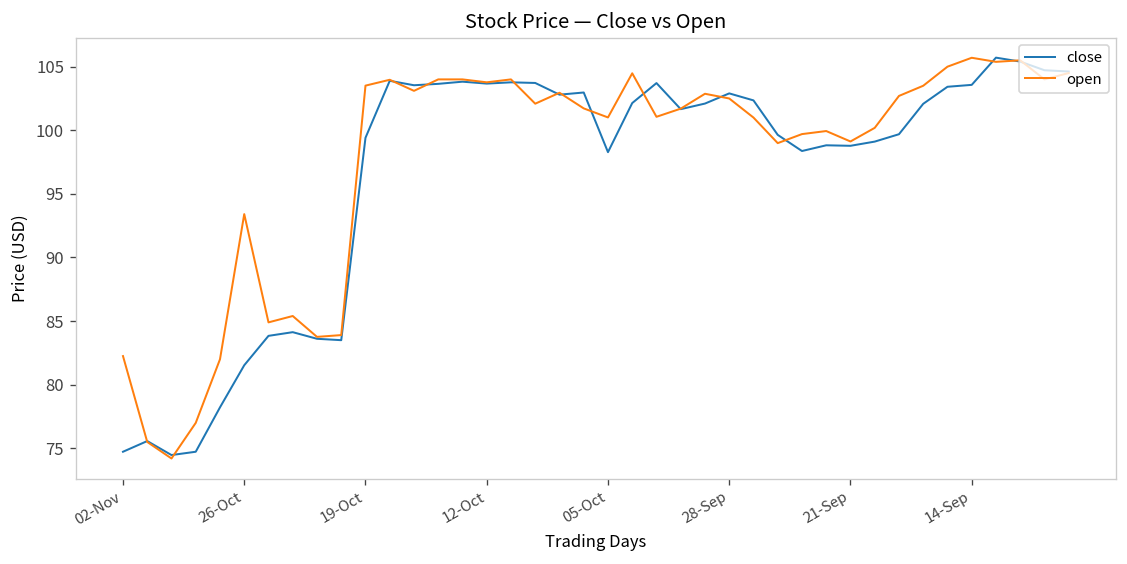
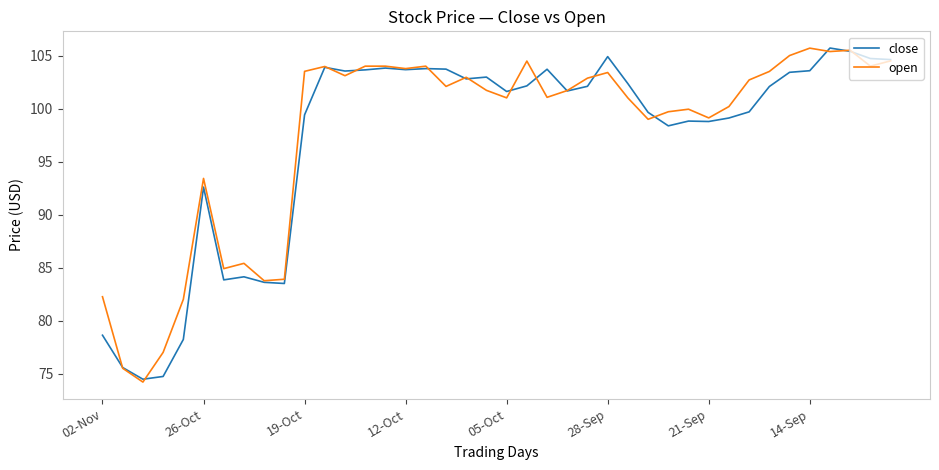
  {
    "close": {
-     "02-Nov": 74.7,
-     "26-Oct": 81.5,
+     "02-Nov": 78.6,
+     "26-Oct": 92.6,
      "19-Oct": 99.4,
-     "05-Oct": 98.3,
-     "28-Sep": 102.9,
+     "05-Oct": 101.6,
+     "28-Sep": 104.9,
      "21-Sep": 98.8,
      "14-Sep": 103.6
    },
    "open": {
      "02-Nov": 82.3,
      "26-Oct": 93.4,
      "19-Oct": 103.5,
      "05-Oct": 101.0,
-     "28-Sep": 102.5,
+     "28-Sep": 103.4,
      "21-Sep": 99.1,
      "14-Sep": 105.7
    }
  }
